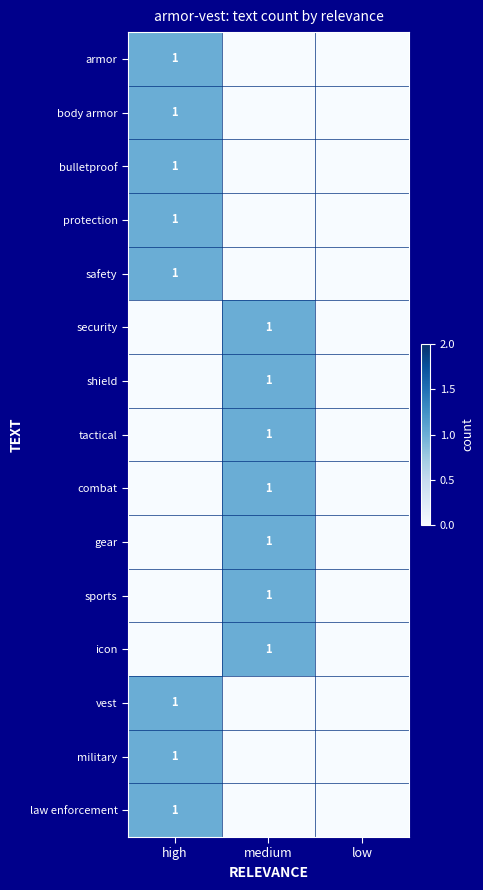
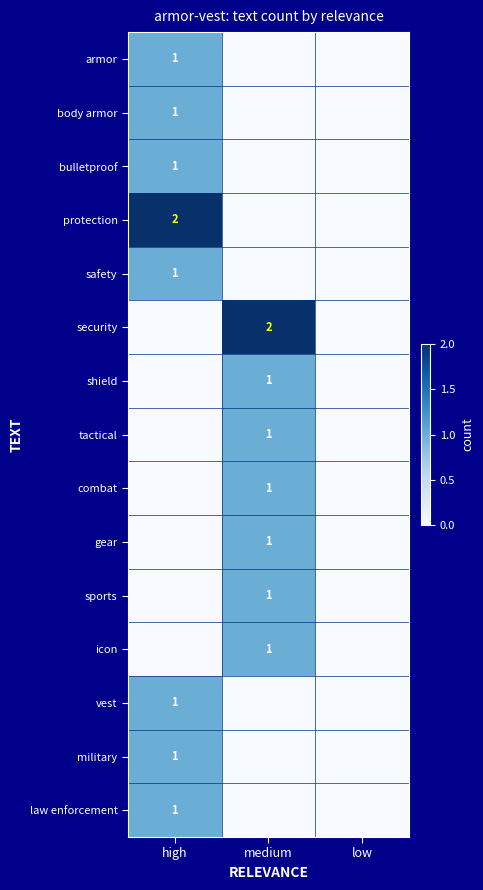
  {
    "armor": {
      "high": 1
    },
    "body armor": {
      "high": 1
    },
    "bulletproof": {
      "high": 1
    },
    "protection": {
-     "high": 1
+     "high": 2
    },
    "safety": {
      "high": 1
    },
    "security": {
-     "medium": 1
+     "medium": 2
    },
    "shield": {
      "medium": 1
    },
    "tactical": {
      "medium": 1
    },
    "combat": {
      "medium": 1
    },
    "gear": {
      "medium": 1
    },
    "sports": {
      "medium": 1
    },
    "icon": {
      "medium": 1
    },
    "vest": {
      "high": 1
    },
    "military": {
      "high": 1
    },
    "law enforcement": {
      "high": 1
    }
  }
